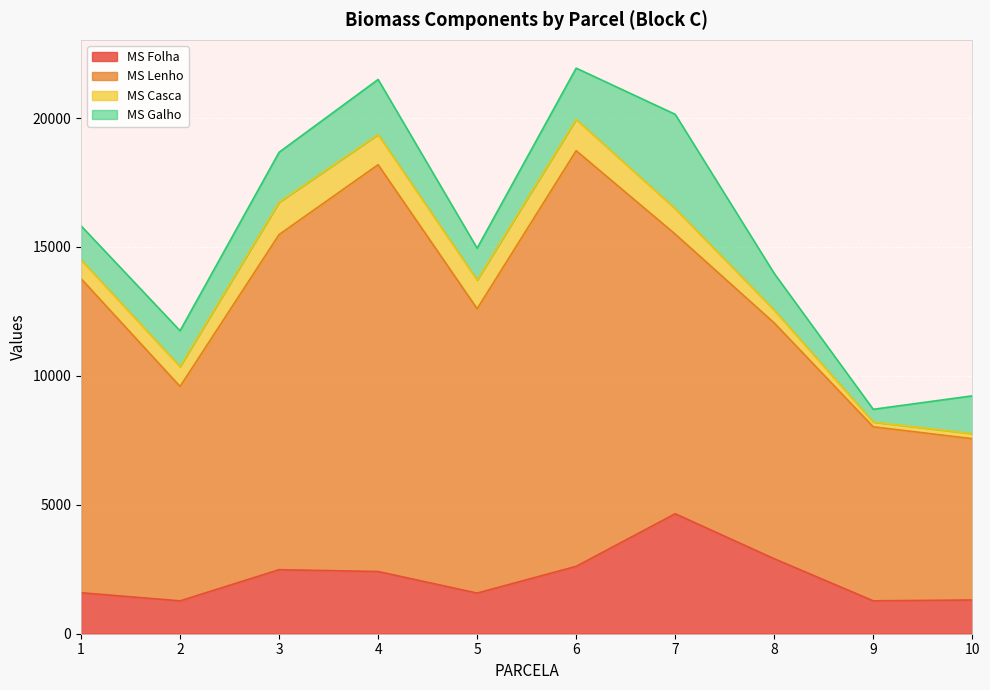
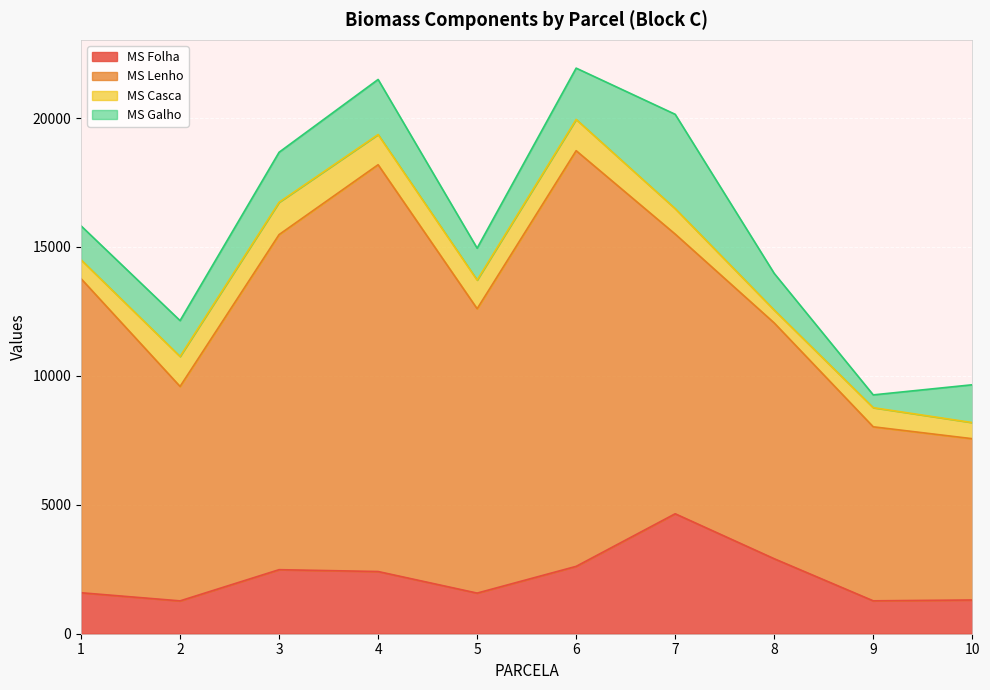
  {
    "MS Casca": {
      "1": 700,
-     "2": 800,
+     "2": 1200,
      "3": 1300,
      "4": 1200,
      "5": 1100,
      "6": 1200,
      "7": 1000,
      "8": 500,
-     "9": 200,
-     "10": 200
+     "9": 700,
+     "10": 600
    },
    "MS Galho": {
      "1": 1300,
      "2": 1400,
      "3": 1900,
      "4": 2100,
      "5": 1200,
      "6": 2000,
      "7": 3700,
      "8": 1400,
      "9": 500,
      "10": 1500
    }
  }
